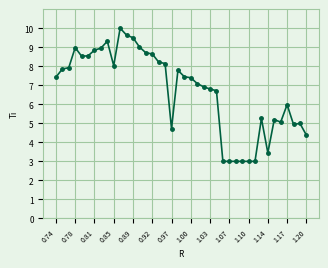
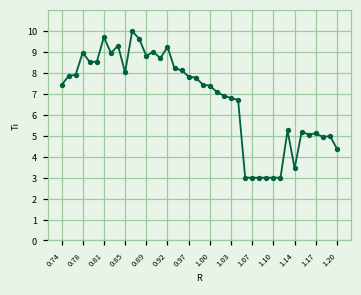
  {
    "0.74": 7.4,
    "0.78": 9.0,
-   "0.81": 8.8,
+   "0.81": 9.7,
    "0.85": 8.0,
-   "0.89": 9.5,
-   "0.92": 8.6,
-   "0.97": 4.7,
+   "0.89": 8.8,
+   "0.92": 9.3,
+   "0.97": 7.8,
    "1.00": 7.4,
    "1.03": 6.8,
    "1.07": 3.0,
    "1.10": 3.0,
    "1.14": 3.4,
-   "1.17": 6.0,
+   "1.17": 5.1,
    "1.20": 4.4
  }
